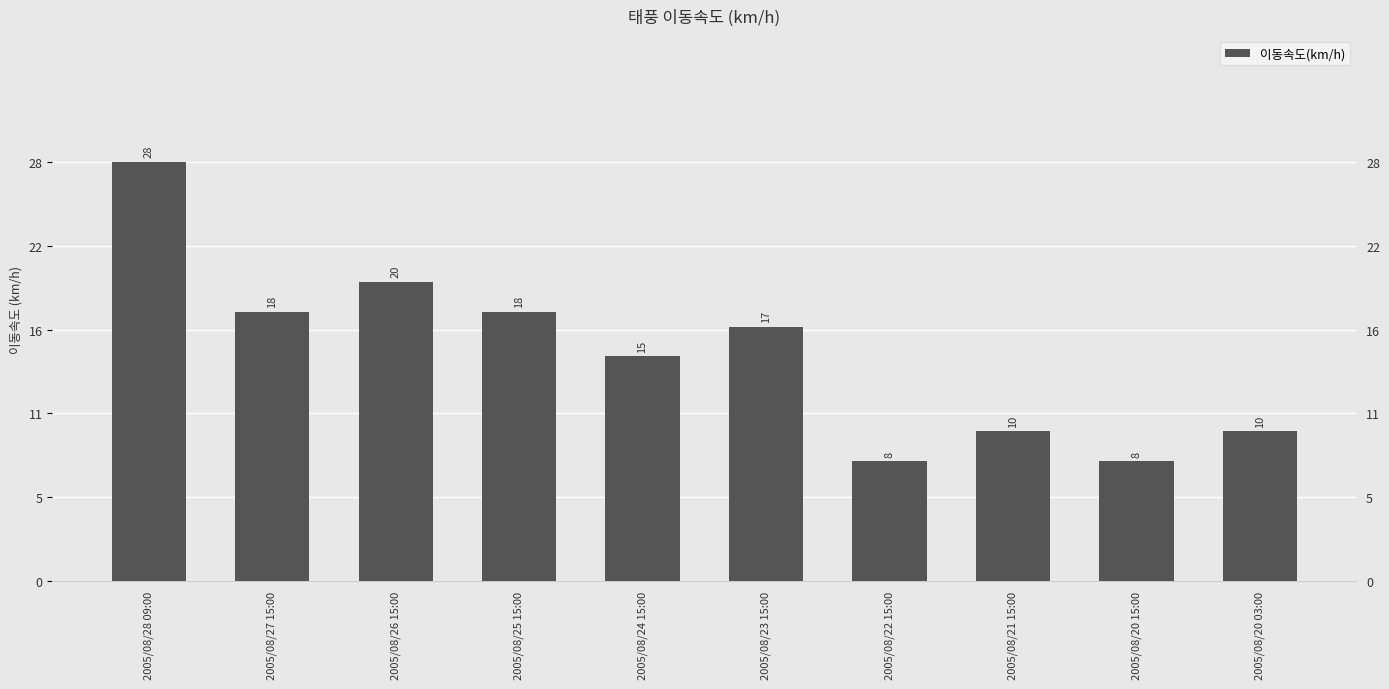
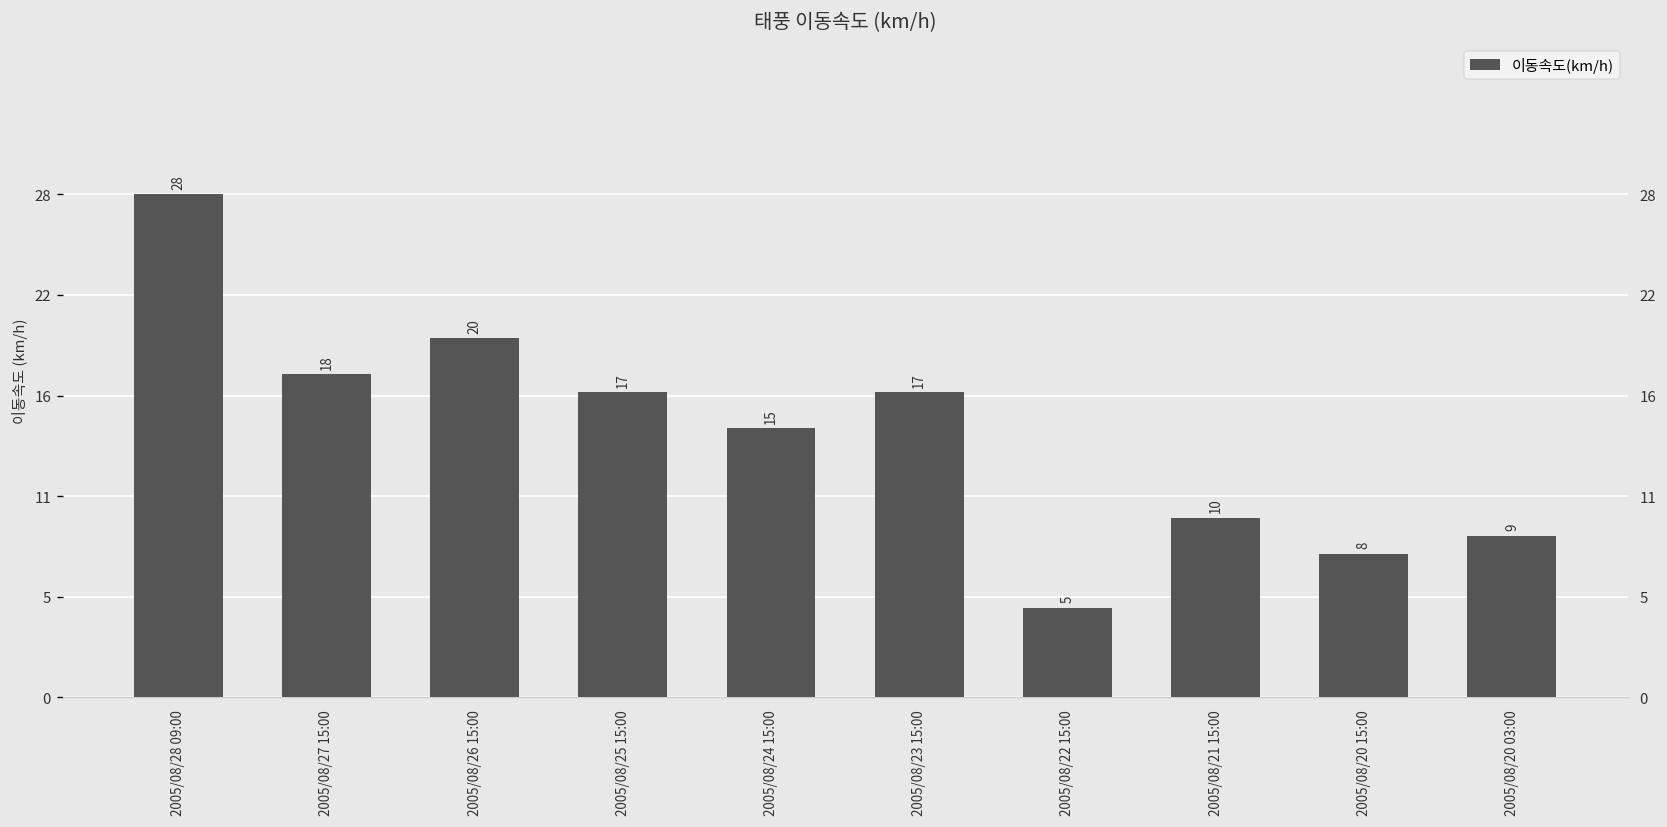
  {
    "2005/08/28 09:00": 28,
    "2005/08/27 15:00": 18,
    "2005/08/26 15:00": 20,
-   "2005/08/25 15:00": 18,
+   "2005/08/25 15:00": 17,
    "2005/08/24 15:00": 15,
    "2005/08/23 15:00": 17,
-   "2005/08/22 15:00": 8,
+   "2005/08/22 15:00": 5,
    "2005/08/21 15:00": 10,
    "2005/08/20 15:00": 8,
-   "2005/08/20 03:00": 10
+   "2005/08/20 03:00": 9
  }
